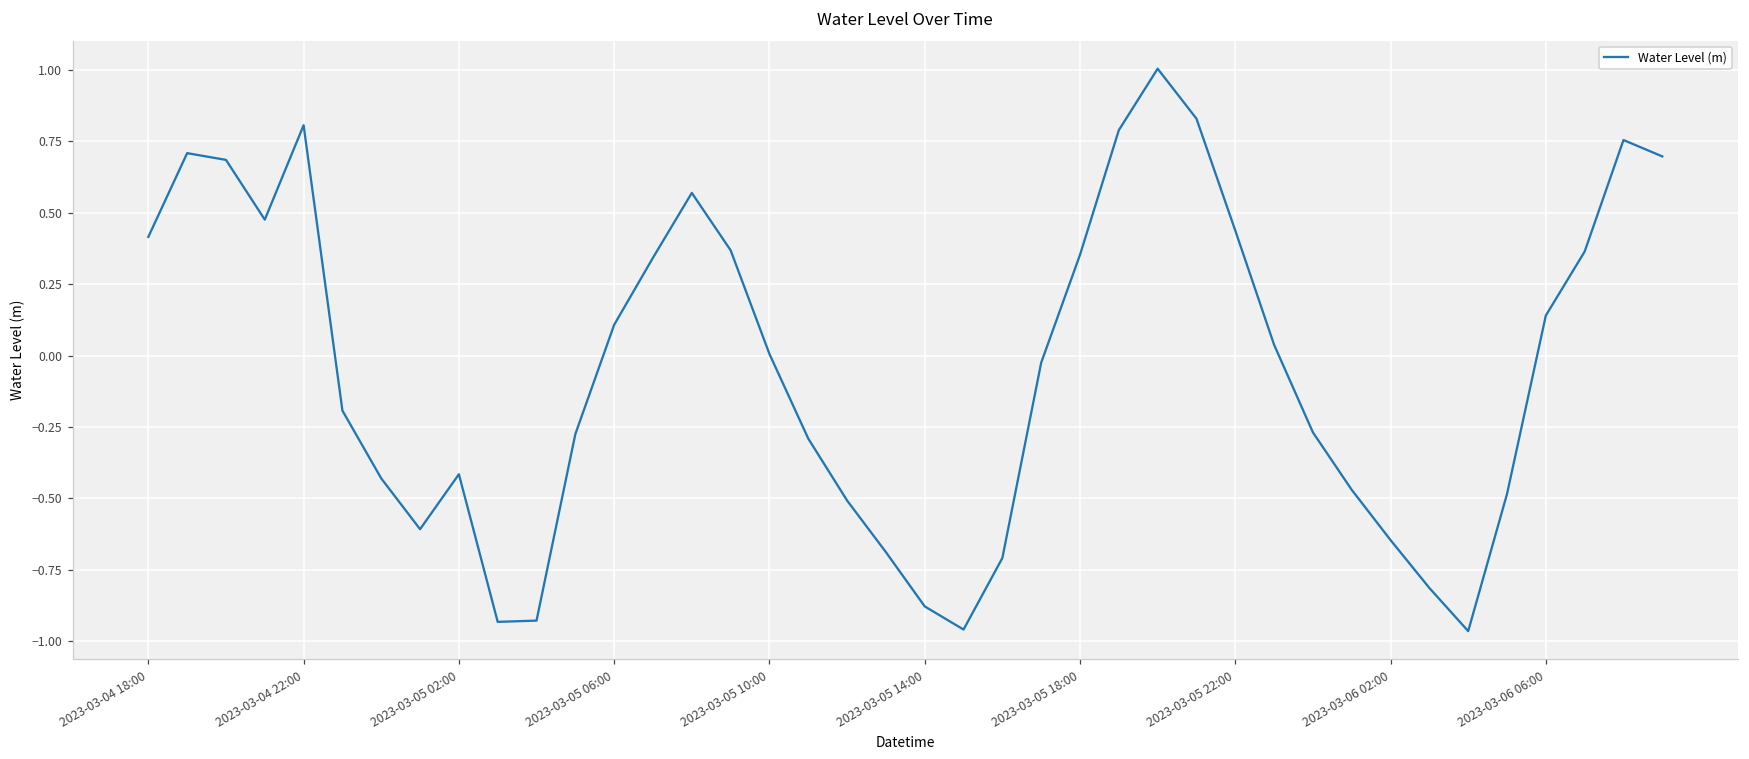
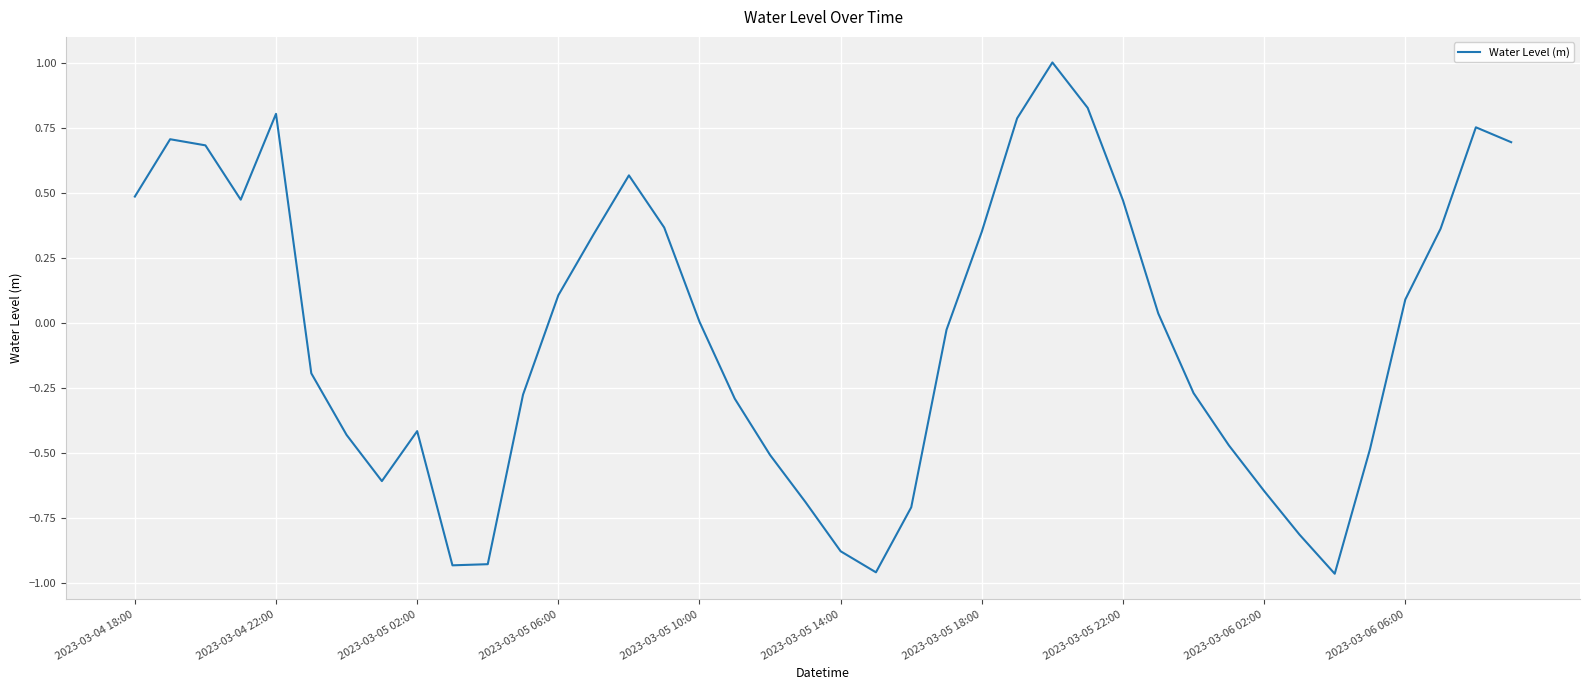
  {
-   "2023-03-04 18:00": 0.42,
+   "2023-03-04 18:00": 0.49,
    "2023-03-04 22:00": 0.81,
    "2023-03-05 02:00": -0.42,
    "2023-03-05 06:00": 0.11,
    "2023-03-05 10:00": 0.01,
    "2023-03-05 14:00": -0.88,
    "2023-03-05 18:00": 0.35,
-   "2023-03-05 22:00": 0.44,
+   "2023-03-05 22:00": 0.47,
    "2023-03-06 02:00": -0.65,
-   "2023-03-06 06:00": 0.14
+   "2023-03-06 06:00": 0.09
  }
